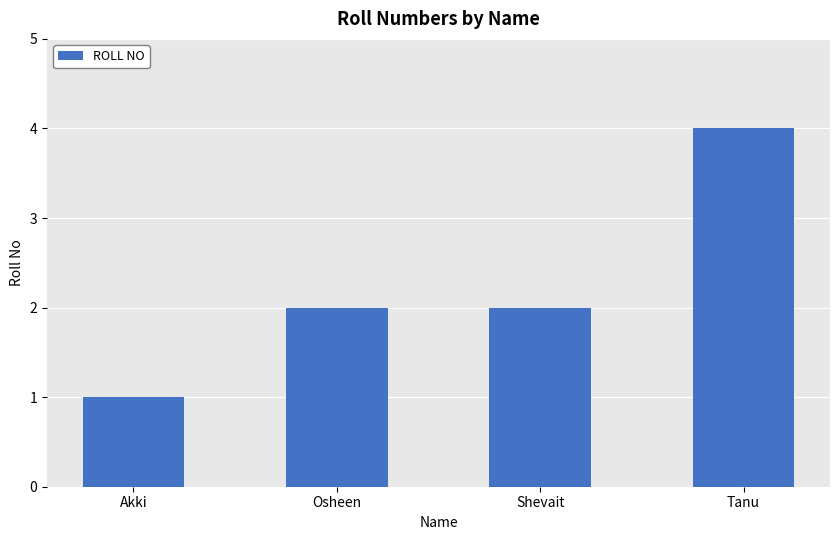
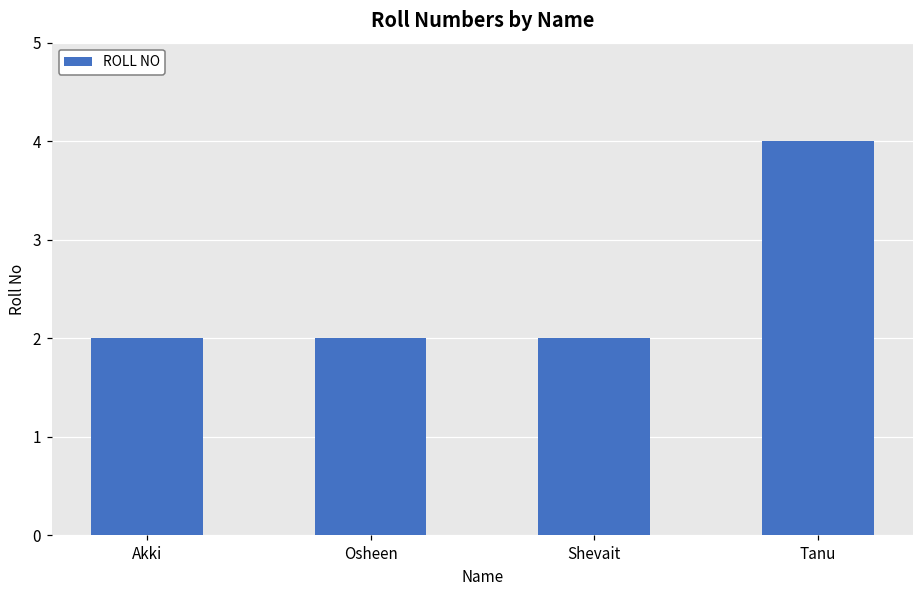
  {
-   "Akki": 1,
+   "Akki": 2,
    "Osheen": 2,
    "Shevait": 2,
    "Tanu": 4
  }
